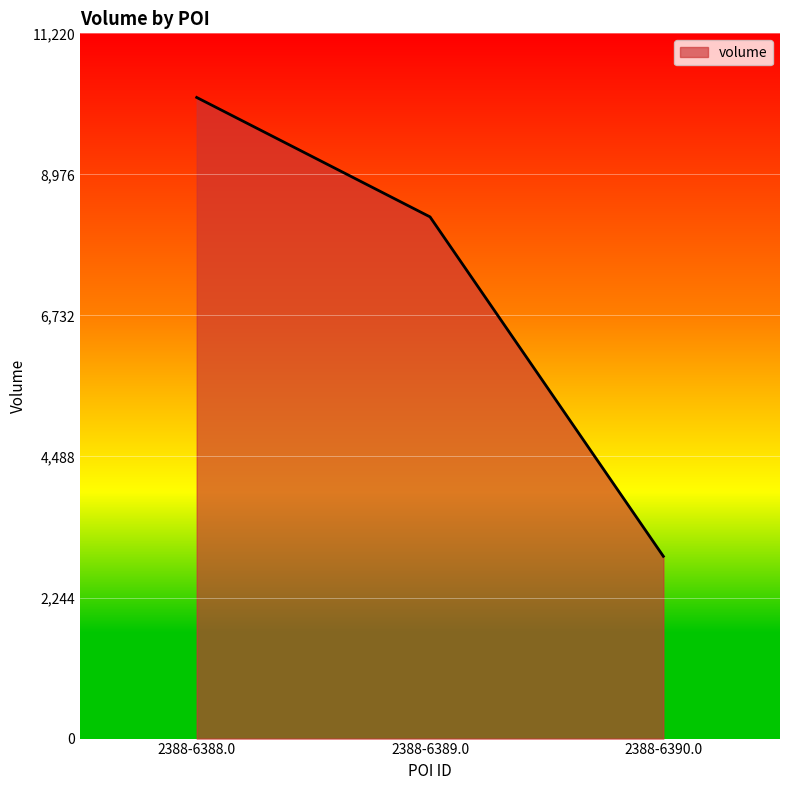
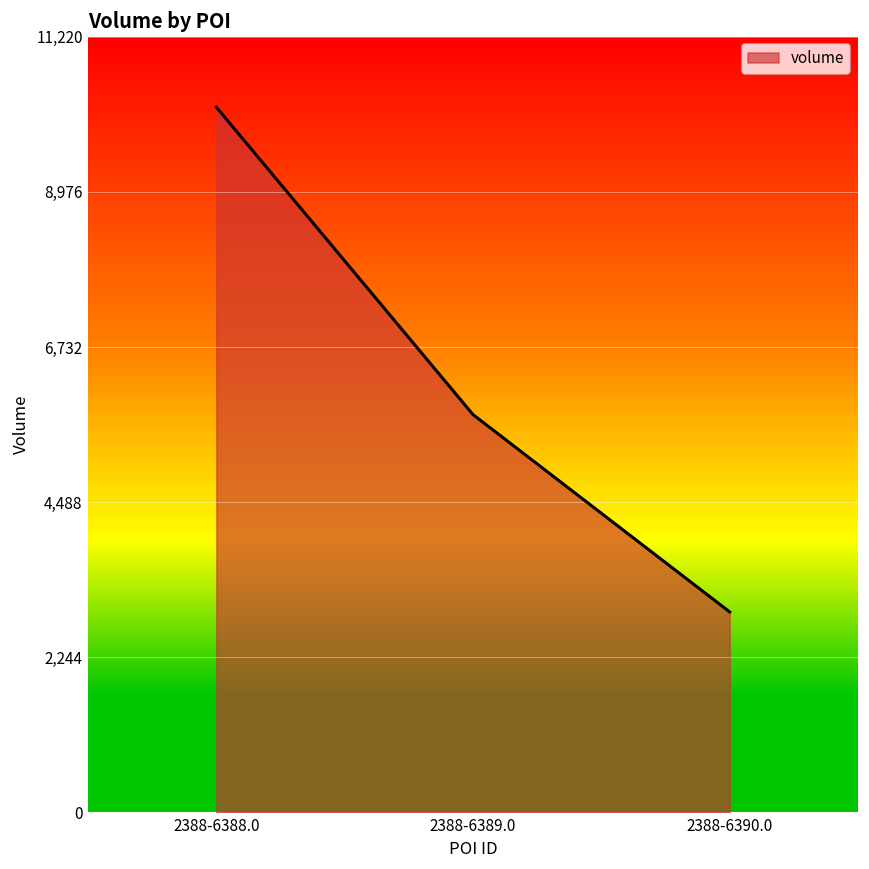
  {
    "2388-6388.0": "10,200",
-   "2388-6389.0": "8,300",
+   "2388-6389.0": "5,800",
    "2388-6390.0": "2,900"
  }
